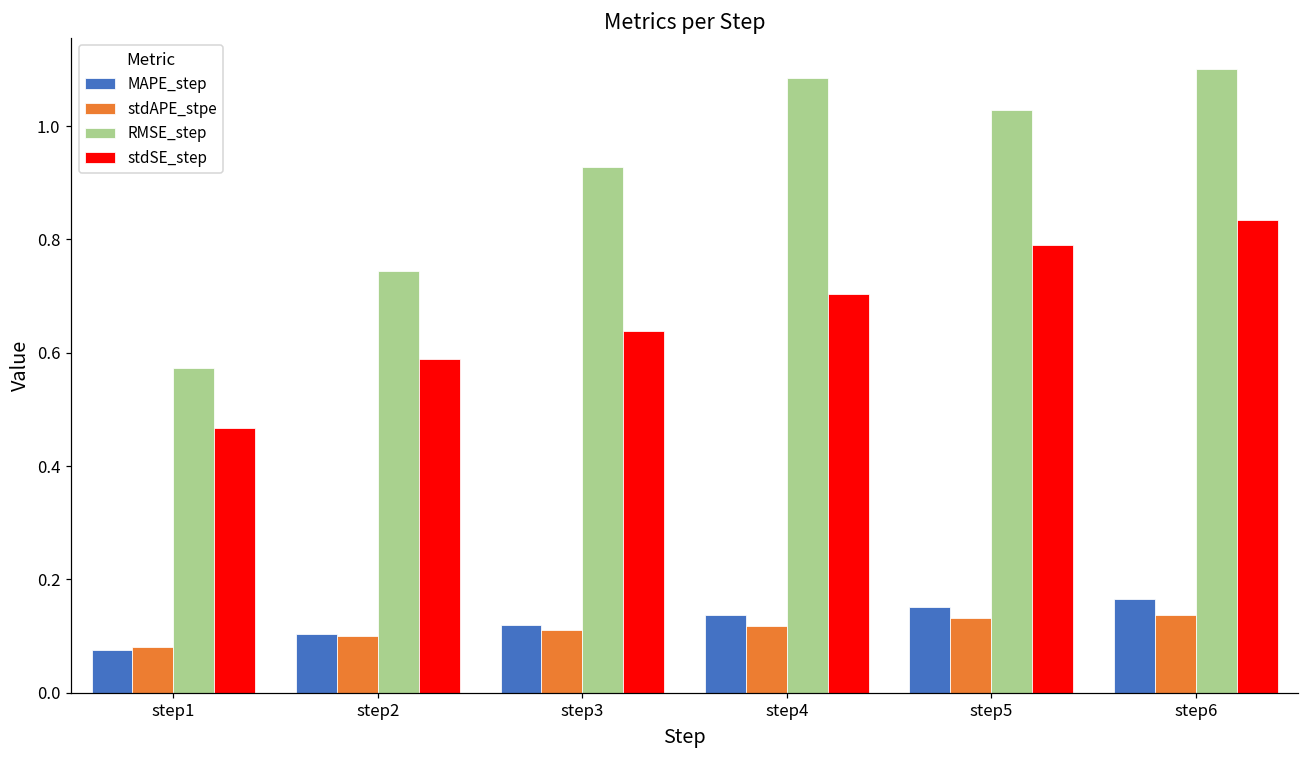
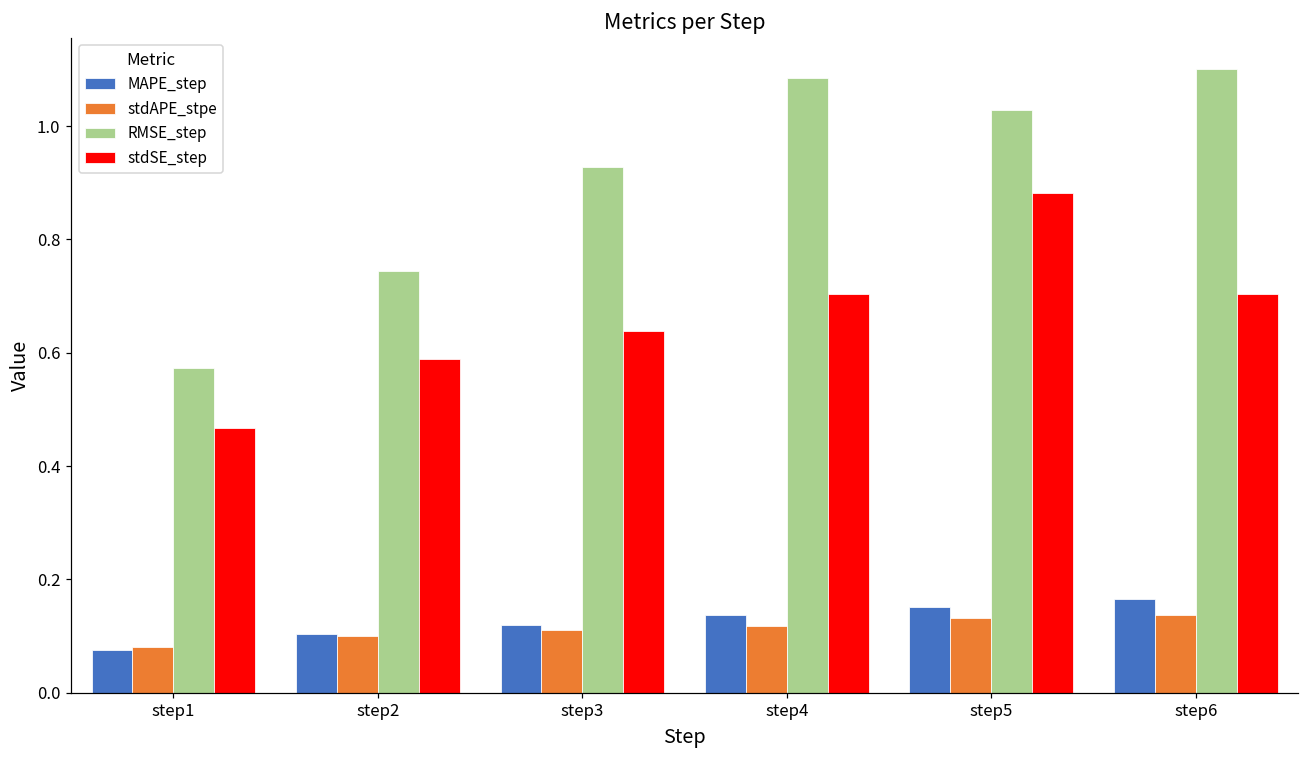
  {
    "MAPE_step": {
      "step1": 0.08,
      "step2": 0.10,
      "step3": 0.12,
      "step4": 0.14,
      "step5": 0.15,
      "step6": 0.16
    },
    "stdAPE_stpe": {
      "step1": 0.08,
      "step2": 0.10,
      "step3": 0.11,
      "step4": 0.12,
      "step5": 0.13,
      "step6": 0.14
    },
    "RMSE_step": {
      "step1": 0.57,
      "step2": 0.74,
      "step3": 0.93,
      "step4": 1.08,
      "step5": 1.03,
      "step6": 1.10
    },
    "stdSE_step": {
      "step1": 0.47,
      "step2": 0.59,
      "step3": 0.64,
      "step4": 0.70,
-     "step5": 0.79,
-     "step6": 0.83
+     "step5": 0.88,
+     "step6": 0.70
    }
  }
